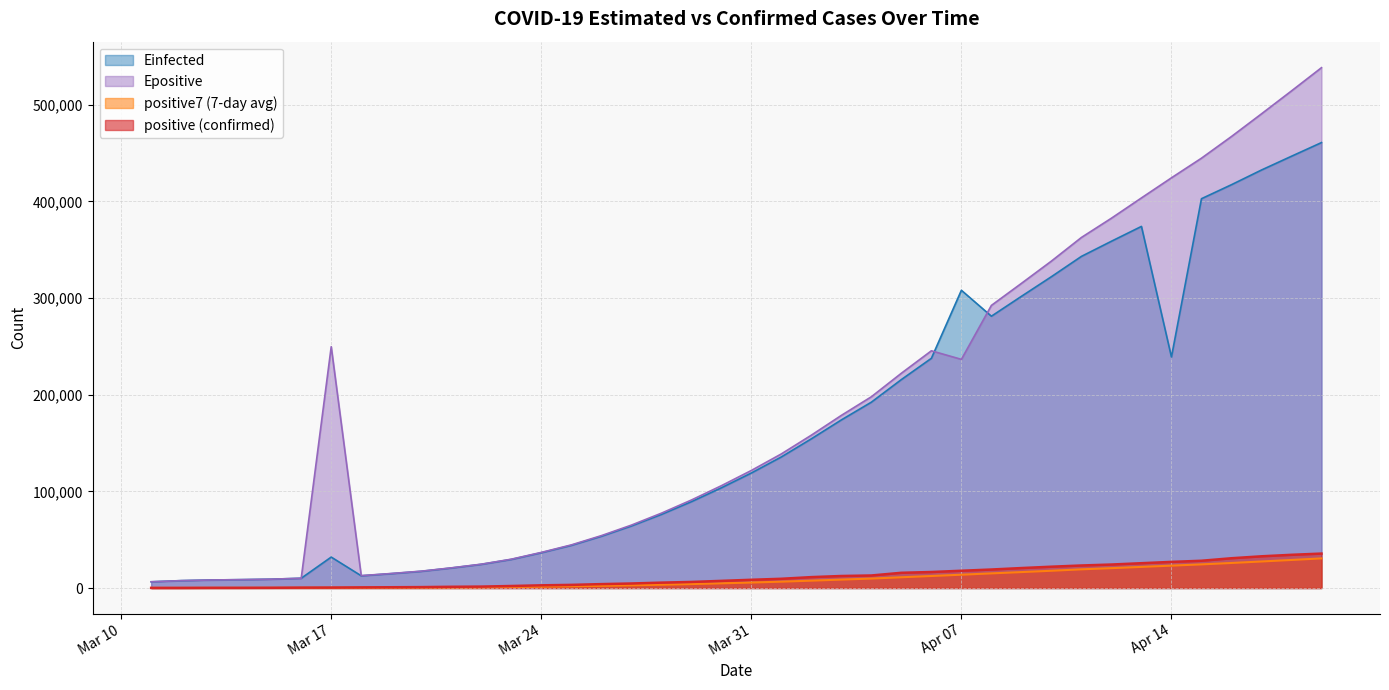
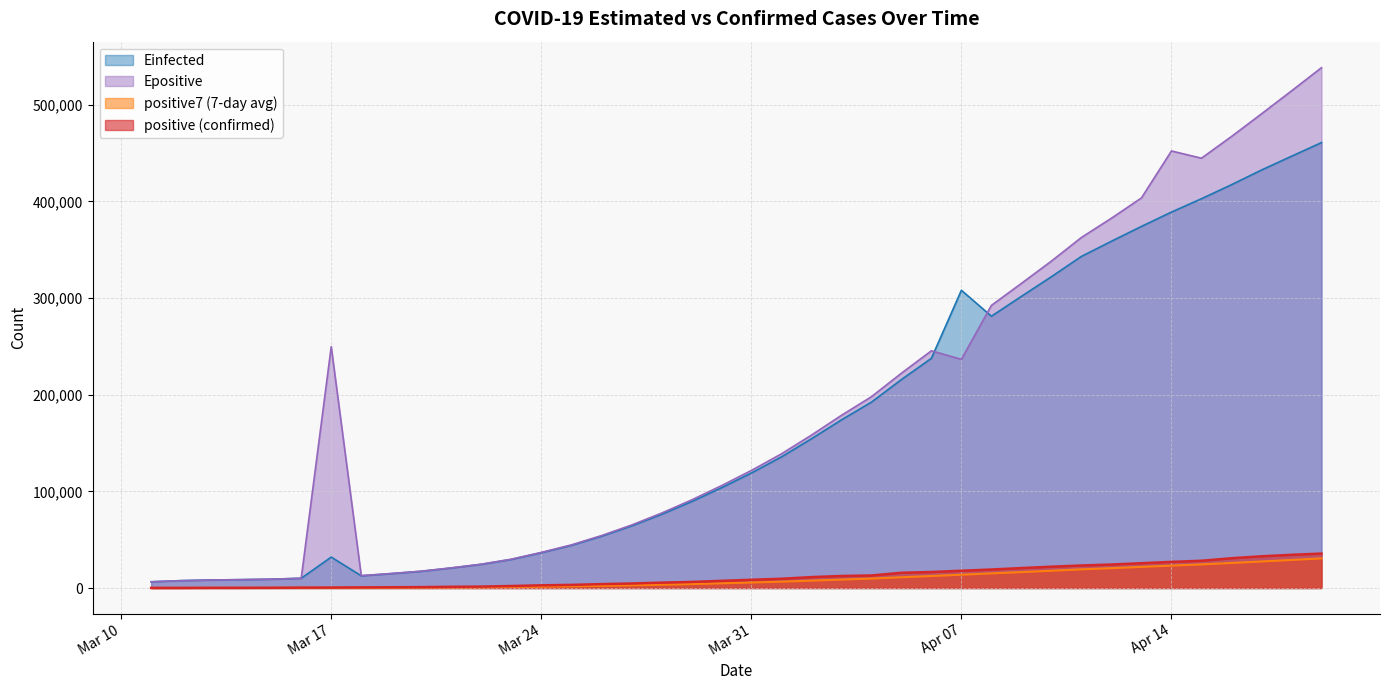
  {
    "Einfected": {
      "Mar 17": "30,000",
      "Apr 07": "310,000",
-     "Apr 14": "240,000"
+     "Apr 14": "390,000"
    },
    "Epositive": {
      "Mar 17": "250,000",
      "Apr 07": "240,000",
-     "Apr 14": "420,000"
+     "Apr 14": "450,000"
    },
    "positive7 (7-day avg)": {
      "Mar 31": "10,000",
      "Apr 07": "10,000",
      "Apr 14": "20,000"
    },
    "positive (confirmed)": {
      "Mar 31": "10,000",
      "Apr 07": "20,000",
      "Apr 14": "30,000"
    }
  }
